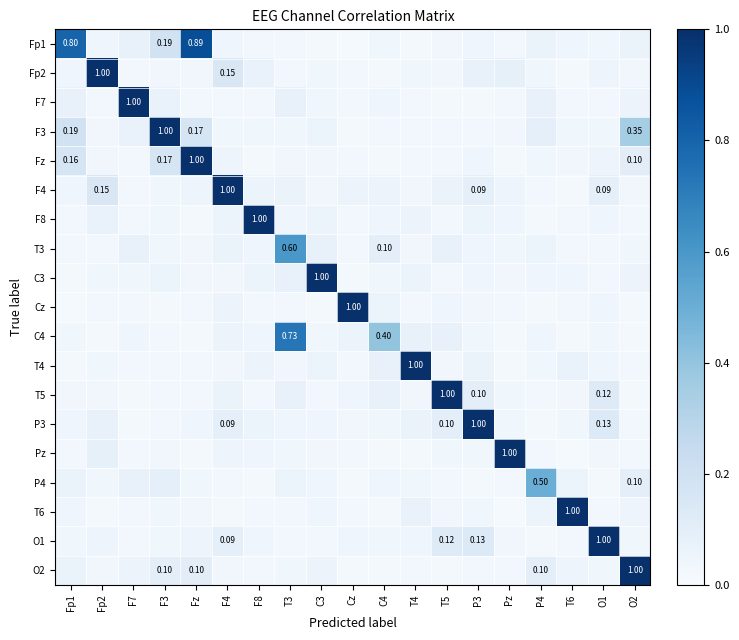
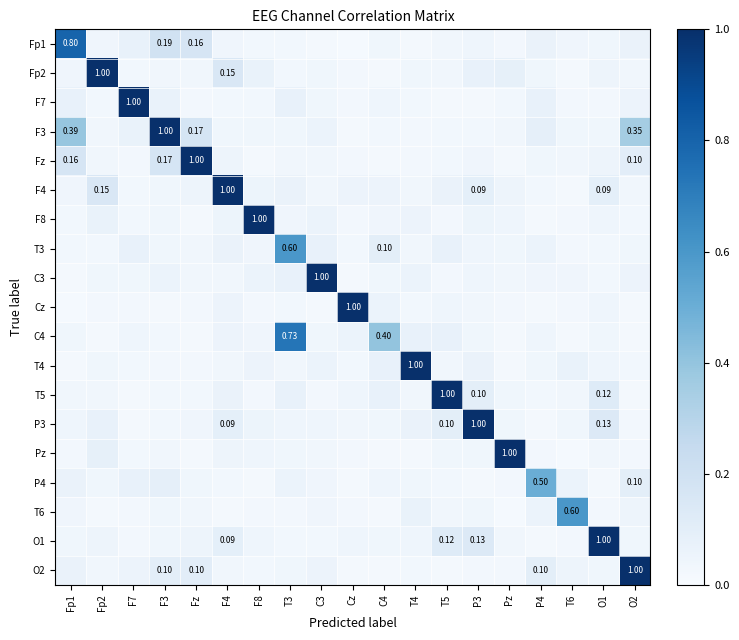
  {
    "Fp1": {
      "Fp1": 0.80,
      "F3": 0.19,
-     "Fz": 0.89
+     "Fz": 0.16
    },
    "Fp2": {
      "Fp2": 1.00,
      "F4": 0.15
    },
    "F7": {
      "F7": 1.00
    },
    "F3": {
-     "Fp1": 0.19,
+     "Fp1": 0.39,
      "F3": 1.00,
      "Fz": 0.17,
      "O2": 0.35
    },
    "Fz": {
      "Fp1": 0.16,
      "F3": 0.17,
      "Fz": 1.00,
      "O2": 0.10
    },
    "F4": {
      "Fp2": 0.15,
      "F4": 1.00,
      "P3": 0.09,
      "O1": 0.09
    },
    "F8": {
      "F8": 1.00
    },
    "T3": {
      "T3": 0.60,
      "C4": 0.10
    },
    "C3": {
      "C3": 1.00
    },
    "Cz": {
      "Cz": 1.00
    },
    "C4": {
      "T3": 0.73,
      "C4": 0.40
    },
    "T4": {
      "T4": 1.00
    },
    "T5": {
      "T5": 1.00,
      "P3": 0.10,
      "O1": 0.12
    },
    "P3": {
      "F4": 0.09,
      "T5": 0.10,
      "P3": 1.00,
      "O1": 0.13
    },
    "Pz": {
      "Pz": 1.00
    },
    "P4": {
      "P4": 0.50,
      "O2": 0.10
    },
    "T6": {
-     "T6": 1.00
+     "T6": 0.60
    },
    "O1": {
      "F4": 0.09,
      "T5": 0.12,
      "P3": 0.13,
      "O1": 1.00
    },
    "O2": {
      "F3": 0.10,
      "Fz": 0.10,
      "P4": 0.10,
      "O2": 1.00
    }
  }
